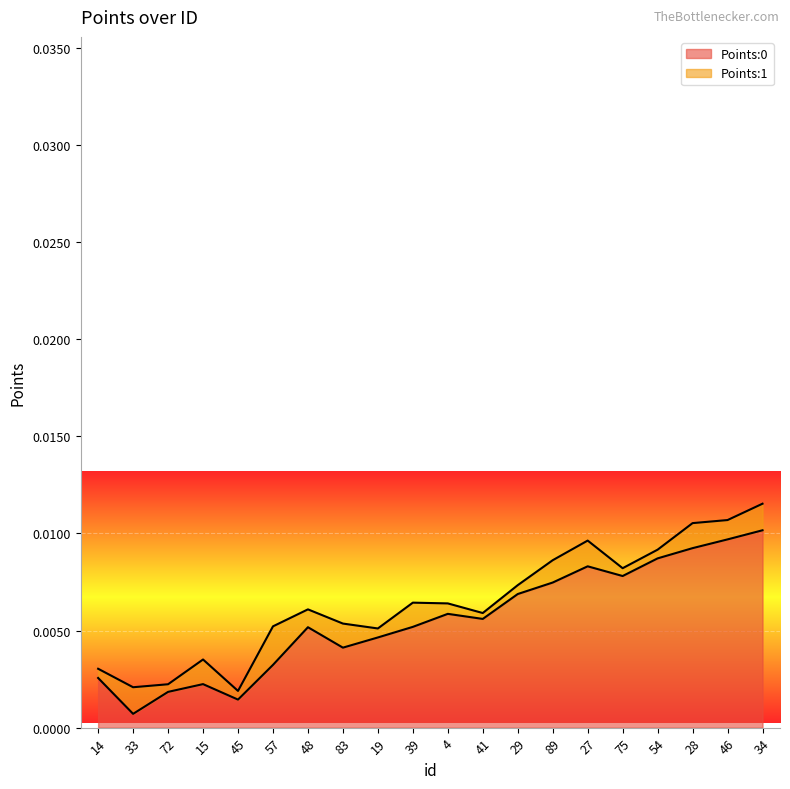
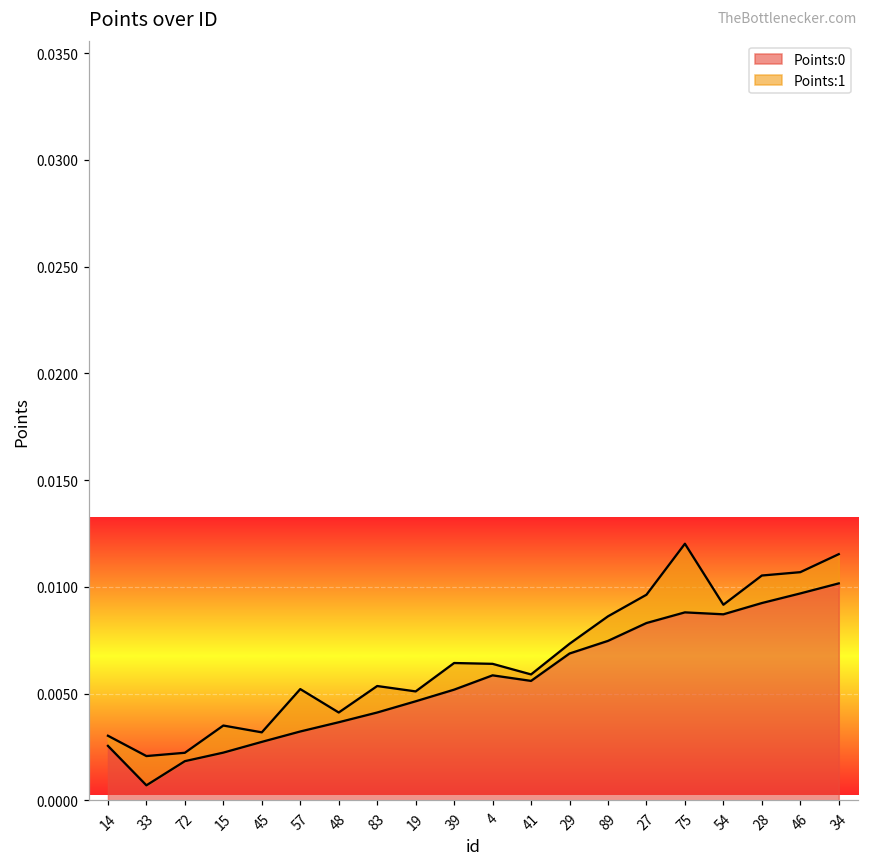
  {
    "Points:0": {
      "14": 0.0026,
      "33": 0.0007,
      "72": 0.0018,
      "15": 0.0022,
-     "45": 0.0014,
+     "45": 0.0027,
      "57": 0.0032,
-     "48": 0.0052,
+     "48": 0.0037,
      "83": 0.0041,
      "19": 0.0046,
      "39": 0.0052,
      "4": 0.0059,
      "41": 0.0056,
      "29": 0.0069,
      "89": 0.0075,
      "27": 0.0083,
-     "75": 0.0078,
+     "75": 0.0088,
      "54": 0.0087,
      "28": 0.0092,
      "46": 0.0097,
      "34": 0.0102
    },
    "Points:1": {
      "14": 0.0005,
      "33": 0.0014,
      "72": 0.0004,
      "15": 0.0013,
      "45": 0.0004,
      "57": 0.0020,
-     "48": 0.0009,
+     "48": 0.0005,
      "83": 0.0012,
      "19": 0.0005,
      "39": 0.0012,
      "4": 0.0005,
      "41": 0.0003,
      "29": 0.0005,
      "89": 0.0011,
      "27": 0.0013,
-     "75": 0.0004,
+     "75": 0.0032,
      "54": 0.0004,
      "28": 0.0013,
      "46": 0.0010,
      "34": 0.0014
    }
  }
